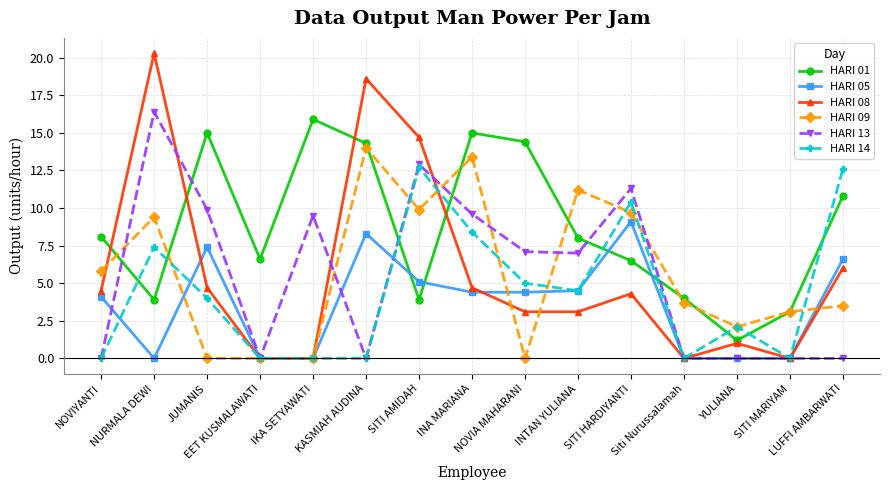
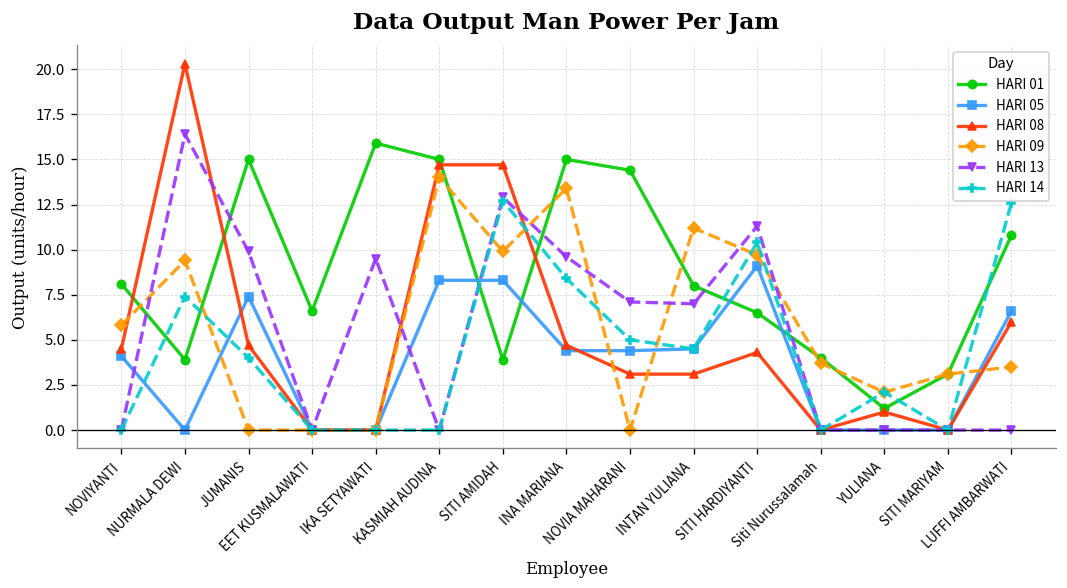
  {
    "HARI 01": {
      "NOVIYANTI": 8.1,
      "NURMALA DEWI": 3.9,
      "JUMANIS": 15.0,
      "EET KUSMALAWATI": 6.6,
      "IKA SETYAWATI": 15.9,
-     "KASMIAH AUDINA": 14.3,
+     "KASMIAH AUDINA": 15.0,
      "SITI AMIDAH": 3.9,
      "INA MARIANA": 15.0,
      "NOVIA MAHARANI": 14.4,
      "INTAN YULIANA": 8.0,
      "SITI HARDIYANTI": 6.5,
      "Siti Nurussalamah": 4.0,
      "YULIANA": 1.2,
      "LUFFI AMBARWATI": 10.8
    },
    "HARI 05": {
      "NOVIYANTI": 4.1,
      "NURMALA DEWI": 0.0,
      "JUMANIS": 7.4,
      "KASMIAH AUDINA": 8.3,
-     "SITI AMIDAH": 5.1,
+     "SITI AMIDAH": 8.3,
      "INA MARIANA": 4.4,
      "NOVIA MAHARANI": 4.4,
      "SITI HARDIYANTI": 9.1,
      "LUFFI AMBARWATI": 6.6
    },
    "HARI 08": {
      "NOVIYANTI": 4.5,
      "NURMALA DEWI": 20.3,
      "JUMANIS": 4.7,
-     "KASMIAH AUDINA": 18.6,
+     "KASMIAH AUDINA": 14.7,
      "SITI AMIDAH": 14.7,
      "INA MARIANA": 4.7,
      "NOVIA MAHARANI": 3.1,
      "INTAN YULIANA": 3.1,
      "SITI HARDIYANTI": 4.3,
      "YULIANA": 1.0,
      "LUFFI AMBARWATI": 6.0
    },
    "HARI 09": {
      "NOVIYANTI": 5.8,
      "NURMALA DEWI": 9.4,
      "JUMANIS": 0.0,
      "KASMIAH AUDINA": 14.0,
      "SITI AMIDAH": 9.9,
      "INA MARIANA": 13.4,
      "NOVIA MAHARANI": 0.0,
      "INTAN YULIANA": 11.2,
      "SITI HARDIYANTI": 9.7,
      "Siti Nurussalamah": 3.7,
      "LUFFI AMBARWATI": 3.5
    },
    "HARI 13": {
      "NURMALA DEWI": 16.4,
      "JUMANIS": 9.9,
      "IKA SETYAWATI": 9.5,
      "SITI AMIDAH": 12.9,
      "INA MARIANA": 9.6,
      "NOVIA MAHARANI": 7.1,
      "INTAN YULIANA": 7.0,
      "SITI HARDIYANTI": 11.3,
      "LUFFI AMBARWATI": 0.0
    },
    "HARI 14": {
      "NURMALA DEWI": 7.4,
      "JUMANIS": 4.0,
      "SITI AMIDAH": 12.7,
      "INA MARIANA": 8.4,
      "NOVIA MAHARANI": 5.0,
      "SITI HARDIYANTI": 10.4,
      "LUFFI AMBARWATI": 12.6
    }
  }
